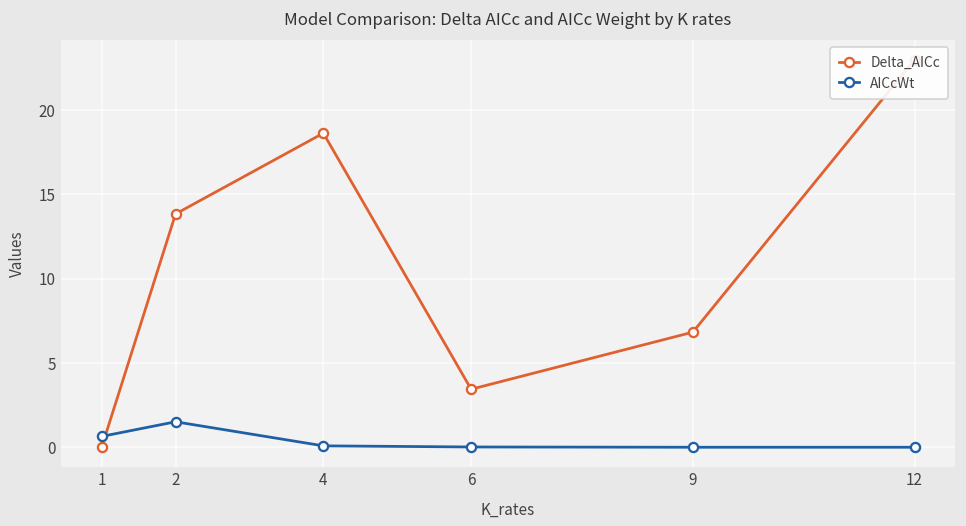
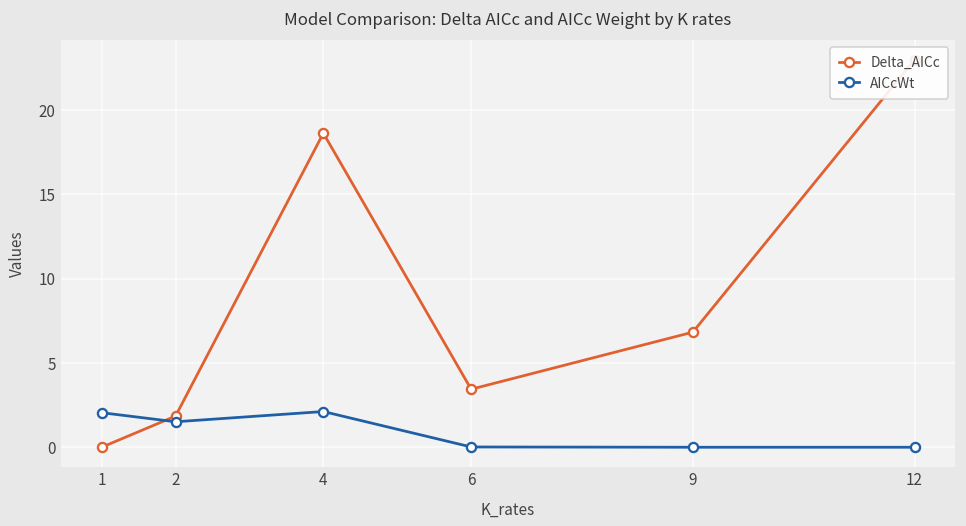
  {
    "Delta_AICc": {
      "1": 0.0,
-     "2": 13.8,
+     "2": 1.8,
      "4": 18.6,
      "6": 3.4,
      "9": 6.8
    },
    "AICcWt": {
-     "1": 0.6,
+     "1": 2.0,
      "2": 1.5,
-     "4": 0.1,
+     "4": 2.1,
      "6": 0.0,
      "9": 0.0,
      "12": 0.0
    }
  }
